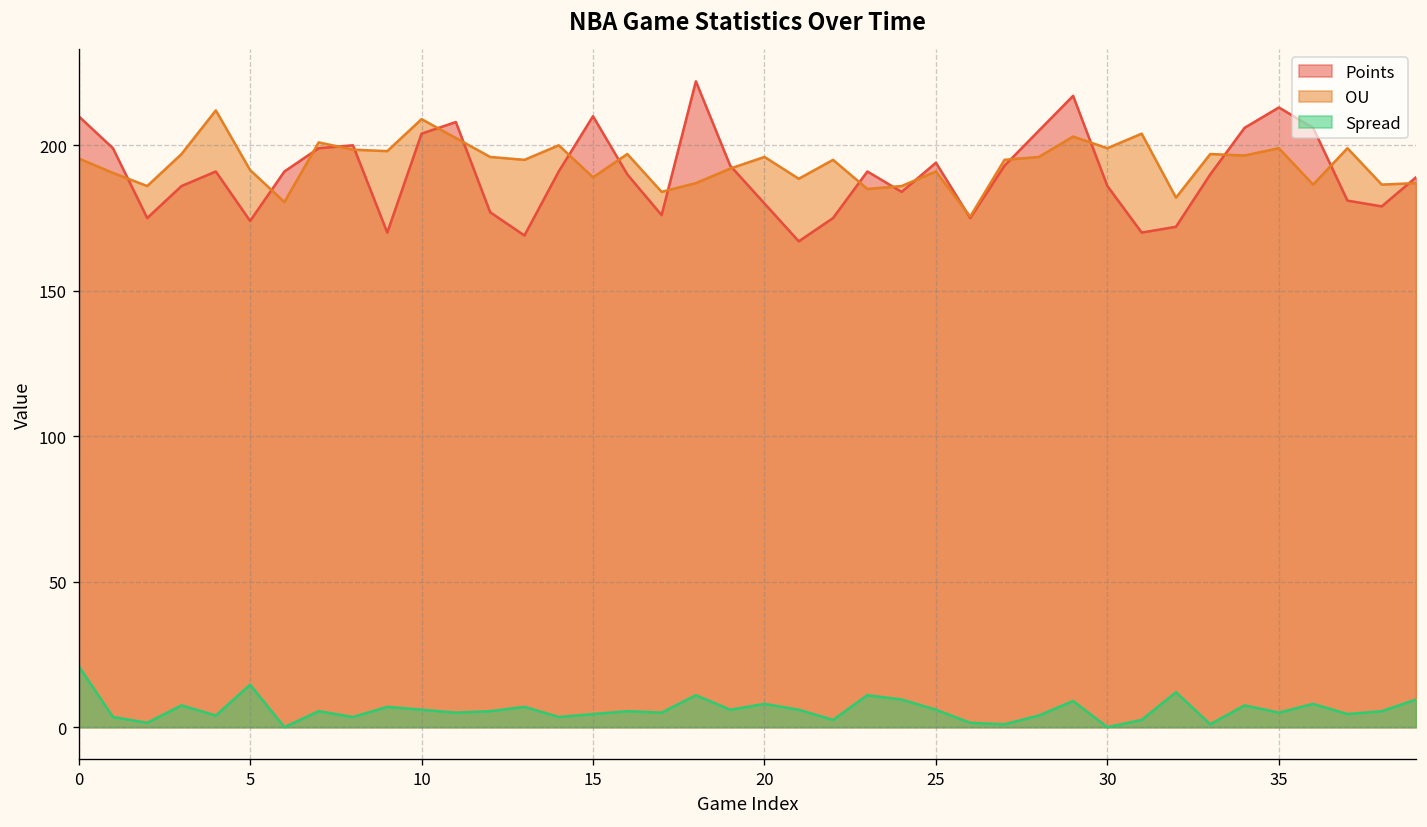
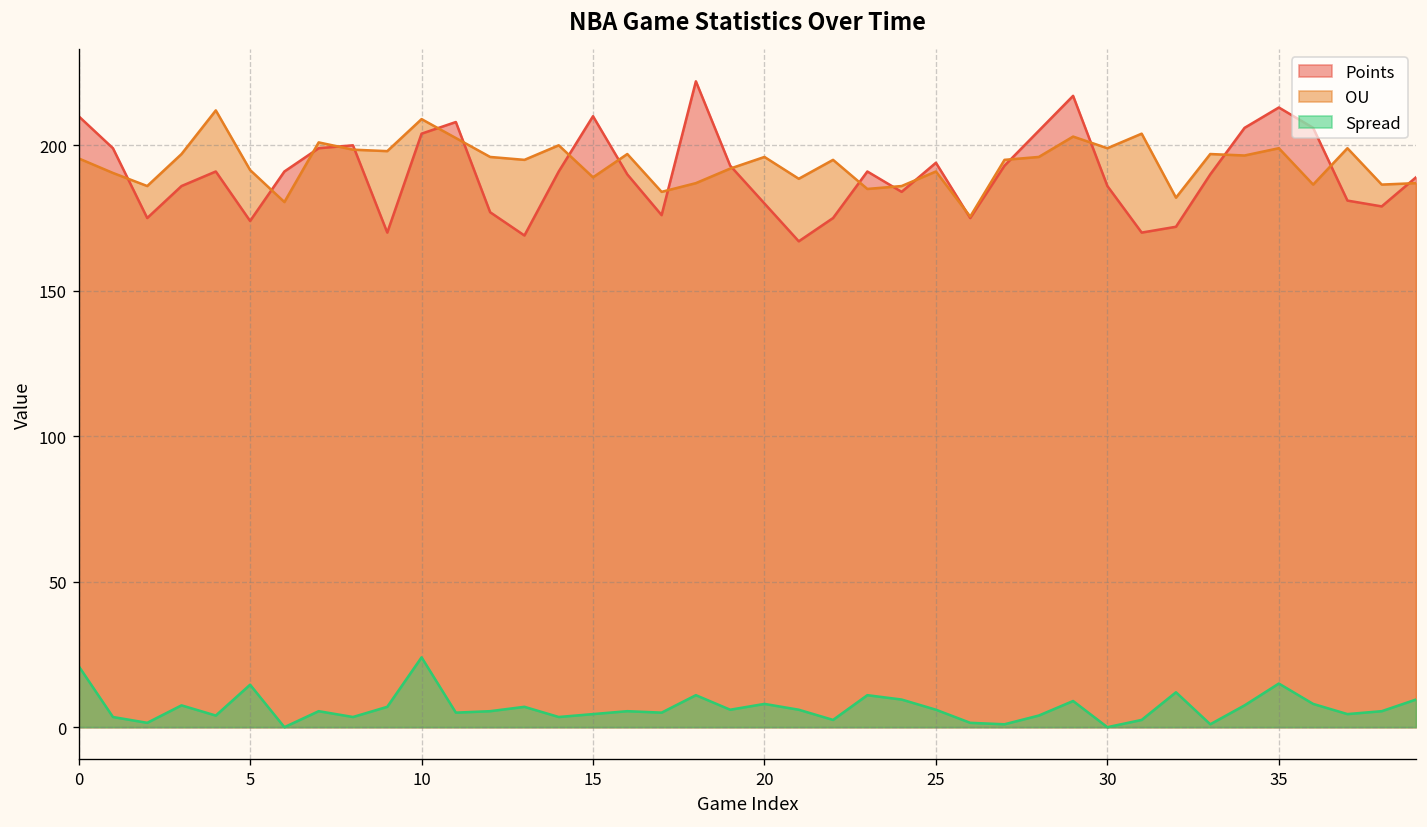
  {
    "Spread": {
      "0": 21,
      "5": 15,
-     "10": 6,
+     "10": 24,
      "15": 5,
      "20": 8,
      "25": 6,
      "30": 0,
-     "35": 5
+     "35": 15
    }
  }
